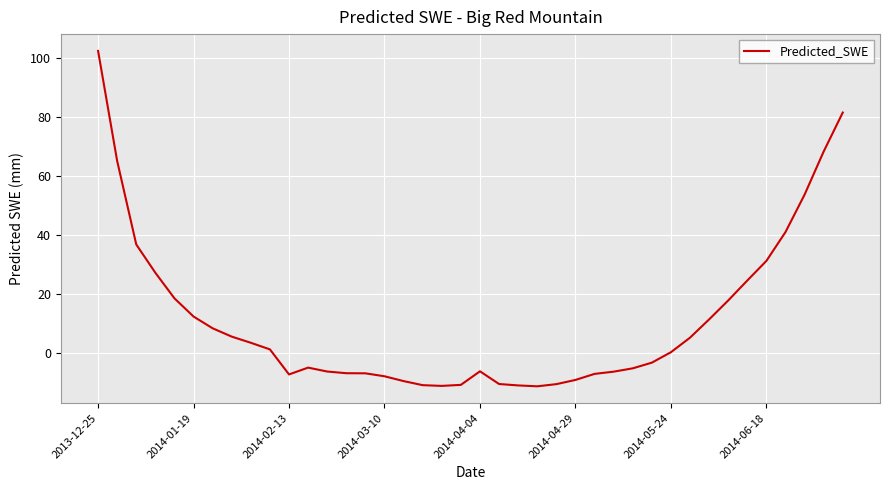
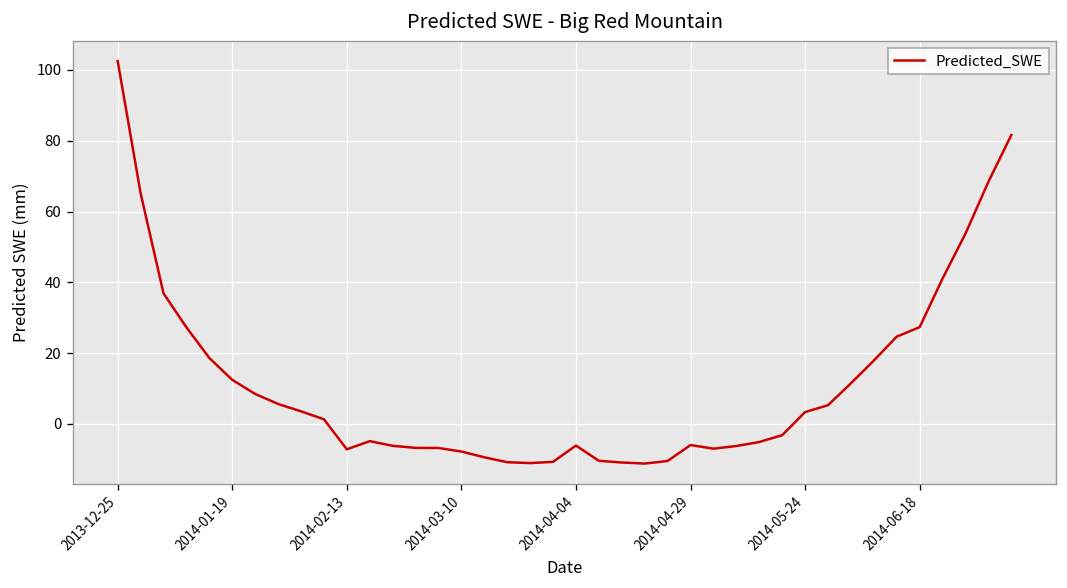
  {
    "2013-12-25": 102,
    "2014-01-19": 12,
    "2014-02-13": -7,
    "2014-03-10": -8,
    "2014-04-04": -6,
-   "2014-04-29": -9,
-   "2014-05-24": 0,
-   "2014-06-18": 31
+   "2014-04-29": -6,
+   "2014-05-24": 3,
+   "2014-06-18": 27
  }
